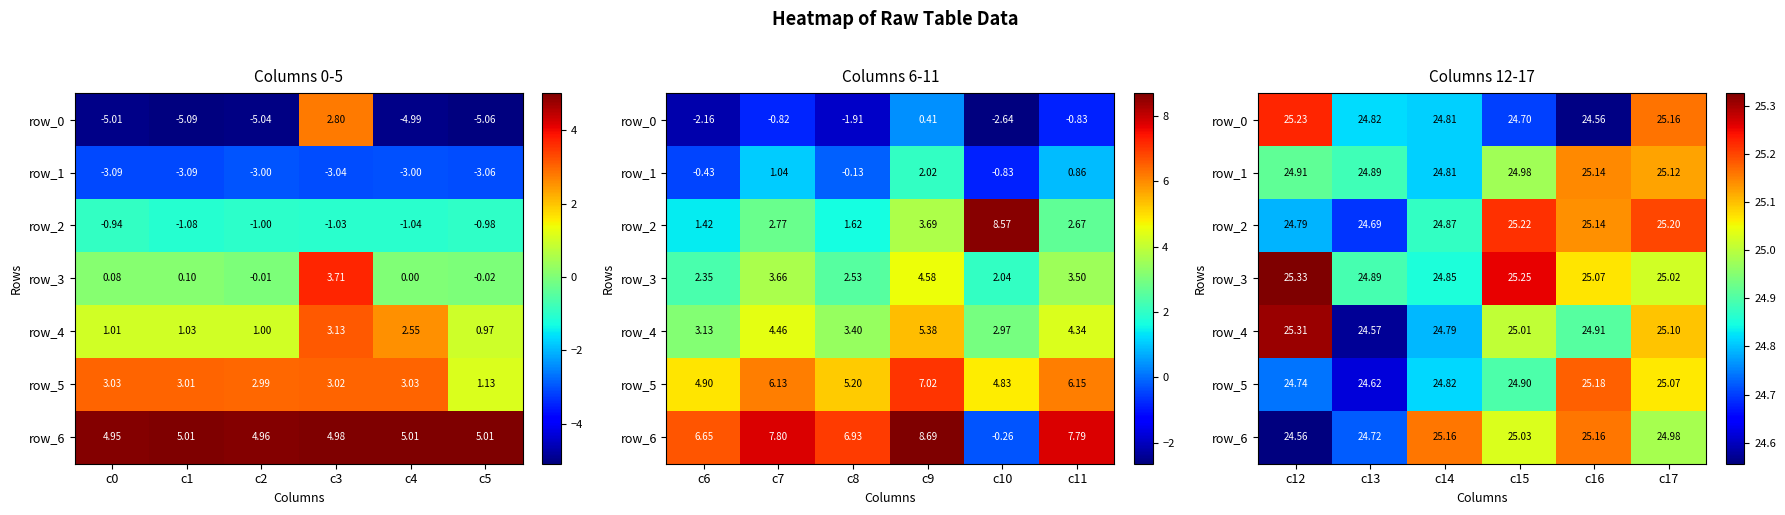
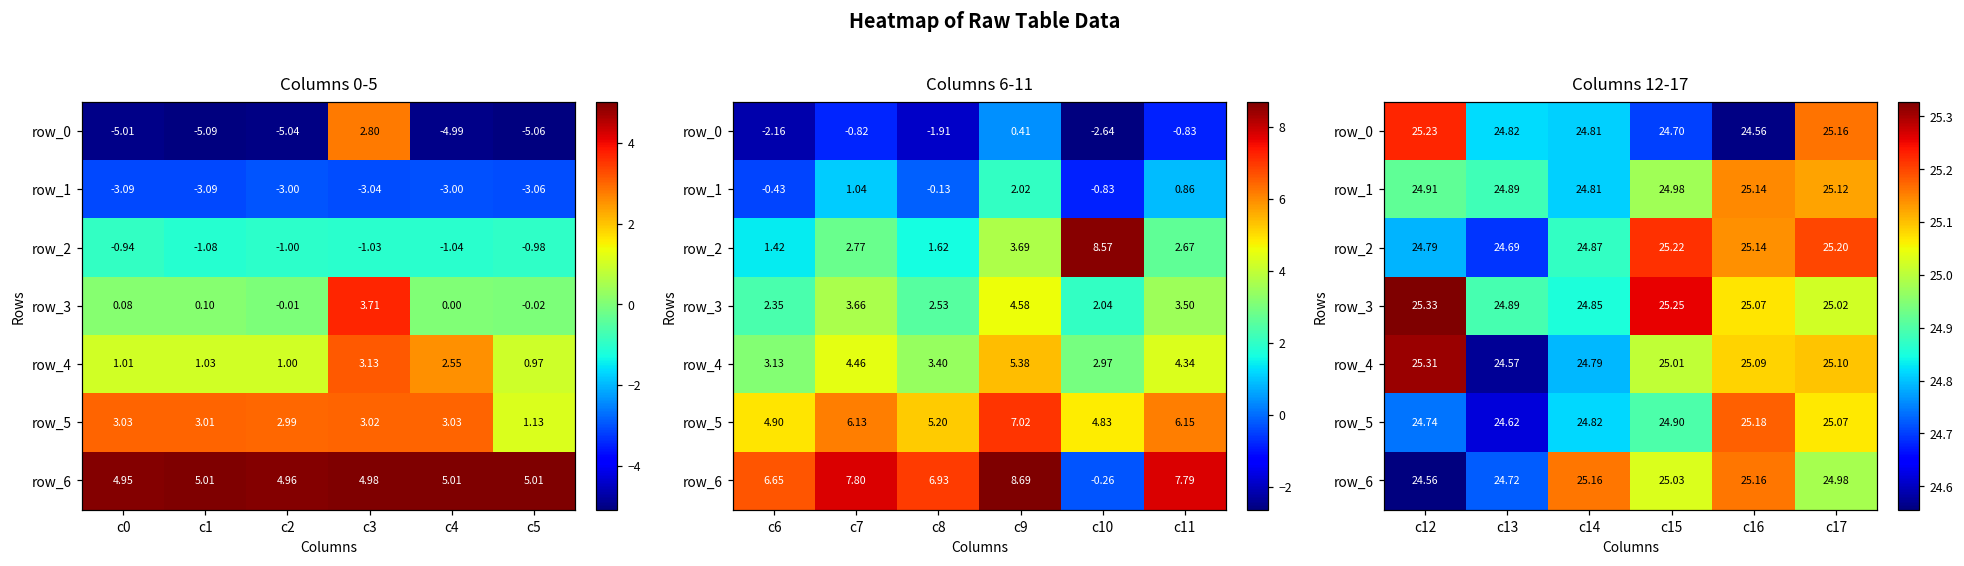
  {
    "Columns 0-5": {
      "row_0": {
        "c0": -5.01,
        "c1": -5.09,
        "c2": -5.04,
        "c3": 2.80,
        "c4": -4.99,
        "c5": -5.06
      },
      "row_1": {
        "c0": -3.09,
        "c1": -3.09,
        "c2": -3.00,
        "c3": -3.04,
        "c4": -3.00,
        "c5": -3.06
      },
      "row_2": {
        "c0": -0.94,
        "c1": -1.08,
        "c2": -1.00,
        "c3": -1.03,
        "c4": -1.04,
        "c5": -0.98
      },
      "row_3": {
        "c0": 0.08,
        "c1": 0.10,
        "c2": -0.01,
        "c3": 3.71,
        "c4": 0.00,
        "c5": -0.02
      },
      "row_4": {
        "c0": 1.01,
        "c1": 1.03,
        "c2": 1.00,
        "c3": 3.13,
        "c4": 2.55,
        "c5": 0.97
      },
      "row_5": {
        "c0": 3.03,
        "c1": 3.01,
        "c2": 2.99,
        "c3": 3.02,
        "c4": 3.03,
        "c5": 1.13
      },
      "row_6": {
        "c0": 4.95,
        "c1": 5.01,
        "c2": 4.96,
        "c3": 4.98,
        "c4": 5.01,
        "c5": 5.01
      }
    },
    "Columns 6-11": {
      "row_0": {
        "c6": -2.16,
        "c7": -0.82,
        "c8": -1.91,
        "c9": 0.41,
        "c10": -2.64,
        "c11": -0.83
      },
      "row_1": {
        "c6": -0.43,
        "c7": 1.04,
        "c8": -0.13,
        "c9": 2.02,
        "c10": -0.83,
        "c11": 0.86
      },
      "row_2": {
        "c6": 1.42,
        "c7": 2.77,
        "c8": 1.62,
        "c9": 3.69,
        "c10": 8.57,
        "c11": 2.67
      },
      "row_3": {
        "c6": 2.35,
        "c7": 3.66,
        "c8": 2.53,
        "c9": 4.58,
        "c10": 2.04,
        "c11": 3.50
      },
      "row_4": {
        "c6": 3.13,
        "c7": 4.46,
        "c8": 3.40,
        "c9": 5.38,
        "c10": 2.97,
        "c11": 4.34
      },
      "row_5": {
        "c6": 4.90,
        "c7": 6.13,
        "c8": 5.20,
        "c9": 7.02,
        "c10": 4.83,
        "c11": 6.15
      },
      "row_6": {
        "c6": 6.65,
        "c7": 7.80,
        "c8": 6.93,
        "c9": 8.69,
        "c10": -0.26,
        "c11": 7.79
      }
    },
    "Columns 12-17": {
      "row_0": {
        "c12": 25.23,
        "c13": 24.82,
        "c14": 24.81,
        "c15": 24.70,
        "c16": 24.56,
        "c17": 25.16
      },
      "row_1": {
        "c12": 24.91,
        "c13": 24.89,
        "c14": 24.81,
        "c15": 24.98,
        "c16": 25.14,
        "c17": 25.12
      },
      "row_2": {
        "c12": 24.79,
        "c13": 24.69,
        "c14": 24.87,
        "c15": 25.22,
        "c16": 25.14,
        "c17": 25.20
      },
      "row_3": {
        "c12": 25.33,
        "c13": 24.89,
        "c14": 24.85,
        "c15": 25.25,
        "c16": 25.07,
        "c17": 25.02
      },
      "row_4": {
        "c12": 25.31,
        "c13": 24.57,
        "c14": 24.79,
        "c15": 25.01,
-       "c16": 24.91,
+       "c16": 25.09,
        "c17": 25.10
      },
      "row_5": {
        "c12": 24.74,
        "c13": 24.62,
        "c14": 24.82,
        "c15": 24.90,
        "c16": 25.18,
        "c17": 25.07
      },
      "row_6": {
        "c12": 24.56,
        "c13": 24.72,
        "c14": 25.16,
        "c15": 25.03,
        "c16": 25.16,
        "c17": 24.98
      }
    }
  }
